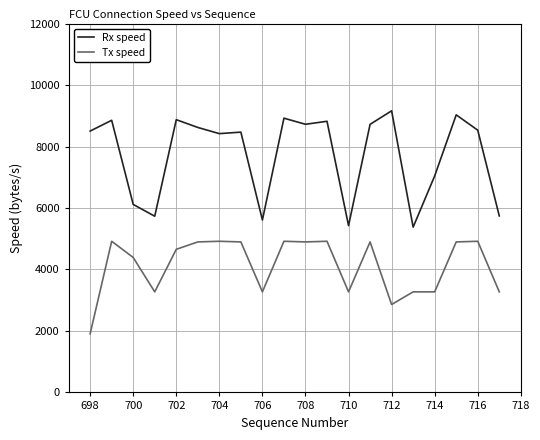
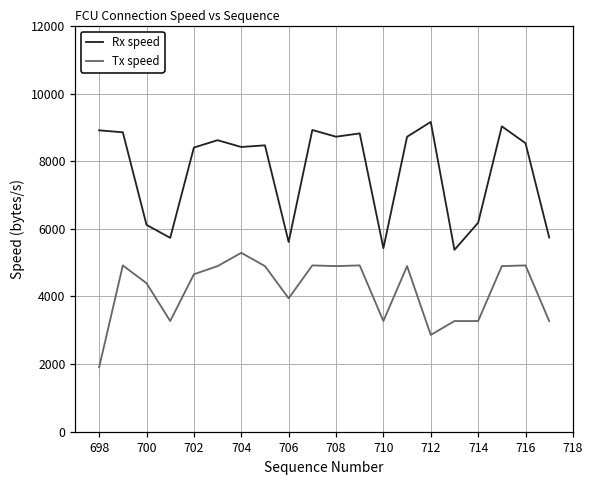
  {
    "Rx speed": {
-     "698": 8500,
+     "698": 8900,
      "700": 6100,
-     "702": 8900,
+     "702": 8400,
      "704": 8400,
      "706": 5600,
      "708": 8700,
      "710": 5400,
      "712": 9200,
-     "714": 7000,
+     "714": 6200,
      "716": 8500
    },
    "Tx speed": {
      "698": 1900,
      "700": 4400,
      "702": 4700,
-     "704": 4900,
-     "706": 3300,
+     "704": 5300,
+     "706": 3900,
      "708": 4900,
      "710": 3300,
      "712": 2900,
      "714": 3300,
      "716": 4900
    }
  }
